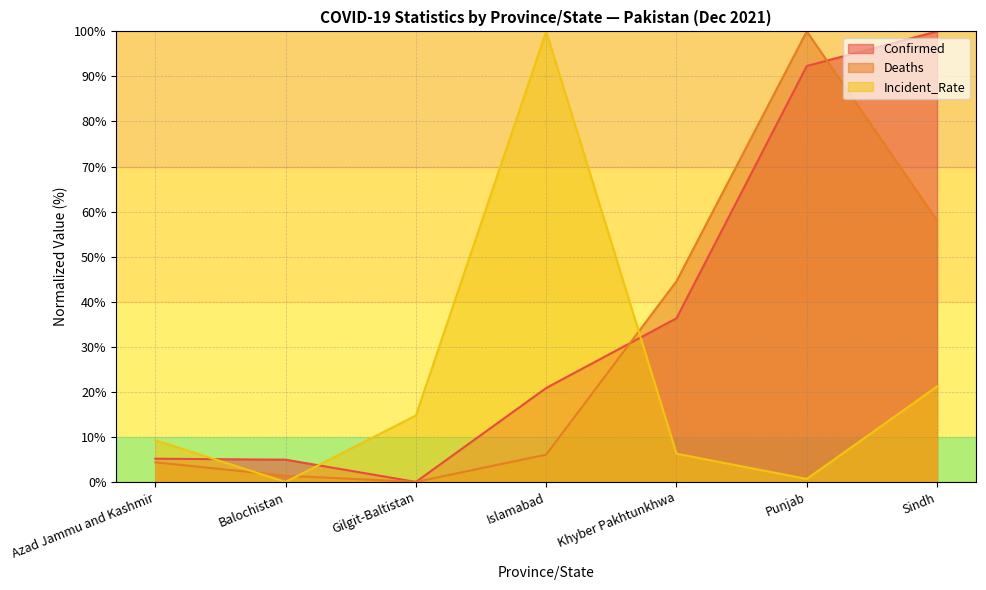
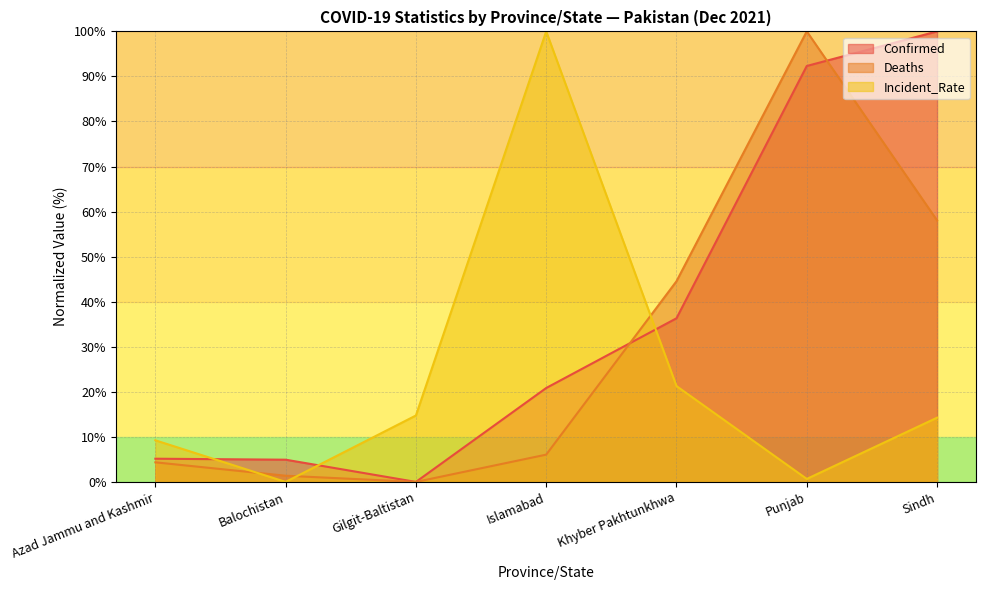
  {
    "Incident_Rate": {
      "Azad Jammu and Kashmir": "9%",
      "Balochistan": "0%",
      "Gilgit-Baltistan": "15%",
      "Islamabad": "100%",
-     "Khyber Pakhtunkhwa": "6%",
+     "Khyber Pakhtunkhwa": "21%",
      "Punjab": "1%",
-     "Sindh": "21%"
+     "Sindh": "14%"
    }
  }
